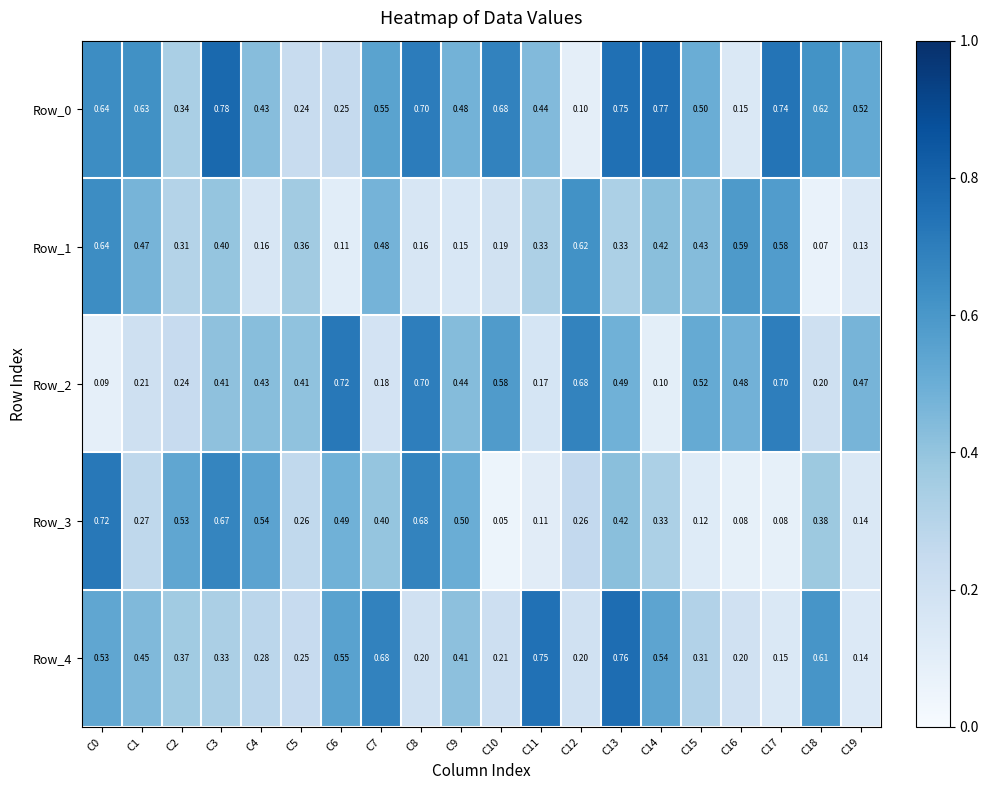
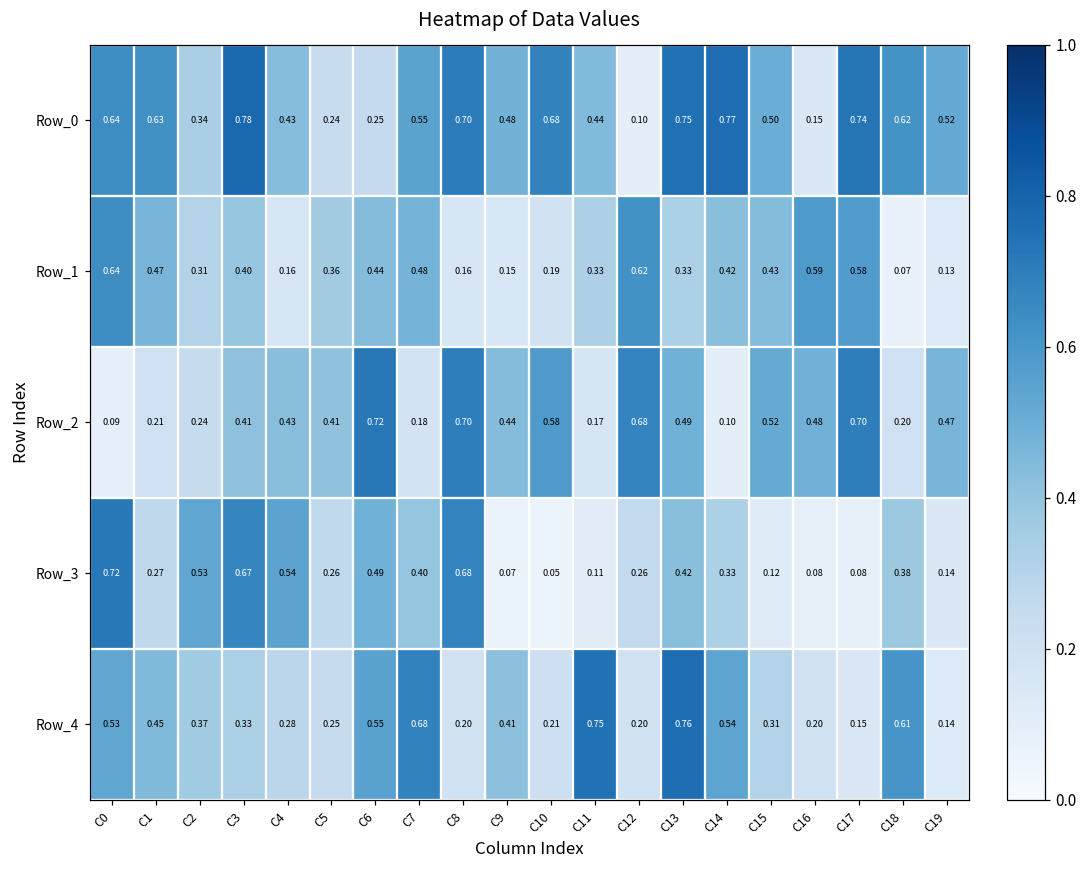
  {
    "Row_0": {
      "C0": 0.64,
      "C1": 0.63,
      "C2": 0.34,
      "C3": 0.78,
      "C4": 0.43,
      "C5": 0.24,
      "C6": 0.25,
      "C7": 0.55,
      "C8": 0.70,
      "C9": 0.48,
      "C10": 0.68,
      "C11": 0.44,
      "C12": 0.10,
      "C13": 0.75,
      "C14": 0.77,
      "C15": 0.50,
      "C16": 0.15,
      "C17": 0.74,
      "C18": 0.62,
      "C19": 0.52
    },
    "Row_1": {
      "C0": 0.64,
      "C1": 0.47,
      "C2": 0.31,
      "C3": 0.40,
      "C4": 0.16,
      "C5": 0.36,
-     "C6": 0.11,
+     "C6": 0.44,
      "C7": 0.48,
      "C8": 0.16,
      "C9": 0.15,
      "C10": 0.19,
      "C11": 0.33,
      "C12": 0.62,
      "C13": 0.33,
      "C14": 0.42,
      "C15": 0.43,
      "C16": 0.59,
      "C17": 0.58,
      "C18": 0.07,
      "C19": 0.13
    },
    "Row_2": {
      "C0": 0.09,
      "C1": 0.21,
      "C2": 0.24,
      "C3": 0.41,
      "C4": 0.43,
      "C5": 0.41,
      "C6": 0.72,
      "C7": 0.18,
      "C8": 0.70,
      "C9": 0.44,
      "C10": 0.58,
      "C11": 0.17,
      "C12": 0.68,
      "C13": 0.49,
      "C14": 0.10,
      "C15": 0.52,
      "C16": 0.48,
      "C17": 0.70,
      "C18": 0.20,
      "C19": 0.47
    },
    "Row_3": {
      "C0": 0.72,
      "C1": 0.27,
      "C2": 0.53,
      "C3": 0.67,
      "C4": 0.54,
      "C5": 0.26,
      "C6": 0.49,
      "C7": 0.40,
      "C8": 0.68,
-     "C9": 0.50,
+     "C9": 0.07,
      "C10": 0.05,
      "C11": 0.11,
      "C12": 0.26,
      "C13": 0.42,
      "C14": 0.33,
      "C15": 0.12,
      "C16": 0.08,
      "C17": 0.08,
      "C18": 0.38,
      "C19": 0.14
    },
    "Row_4": {
      "C0": 0.53,
      "C1": 0.45,
      "C2": 0.37,
      "C3": 0.33,
      "C4": 0.28,
      "C5": 0.25,
      "C6": 0.55,
      "C7": 0.68,
      "C8": 0.20,
      "C9": 0.41,
      "C10": 0.21,
      "C11": 0.75,
      "C12": 0.20,
      "C13": 0.76,
      "C14": 0.54,
      "C15": 0.31,
      "C16": 0.20,
      "C17": 0.15,
      "C18": 0.61,
      "C19": 0.14
    }
  }
